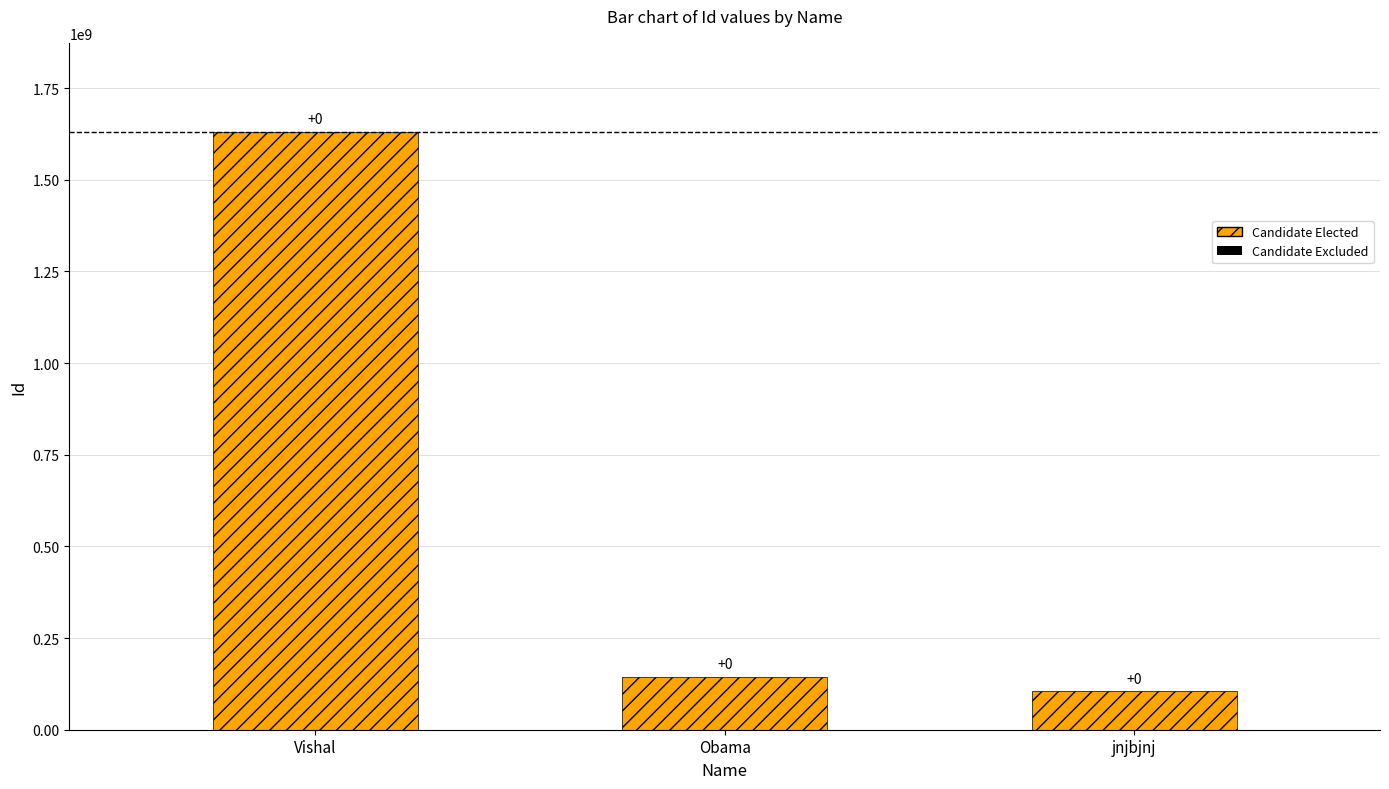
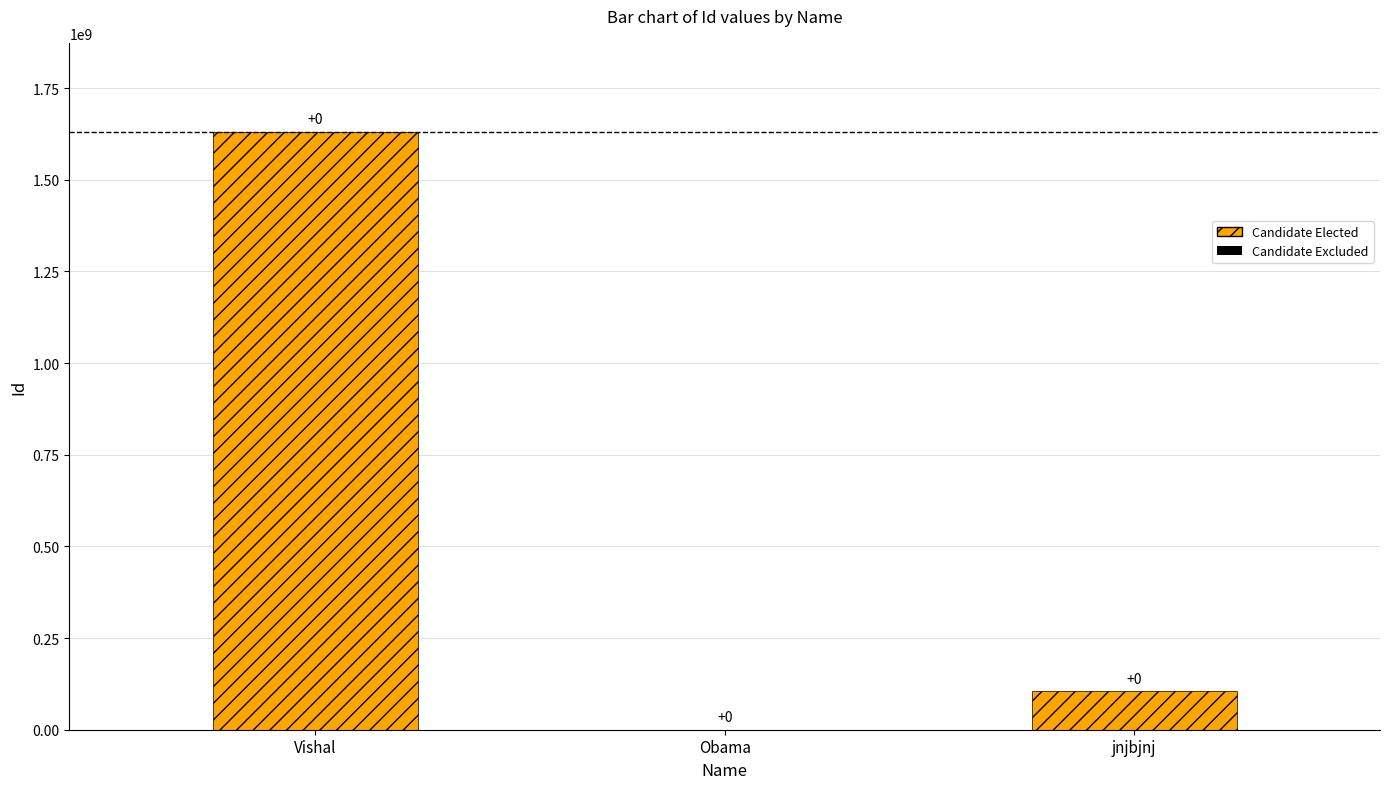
  {
-   "Obama": 140000000
+   "Obama": 0
  }
